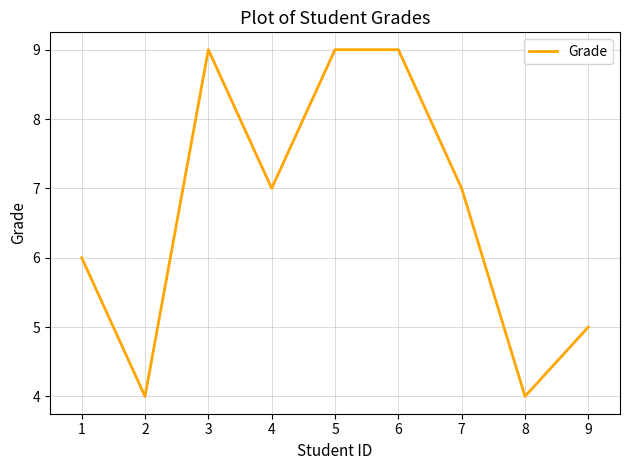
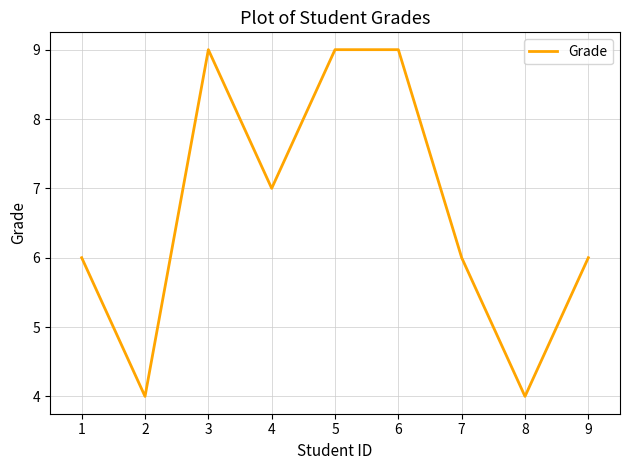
  {
    "1": 6,
    "2": 4,
    "3": 9,
    "4": 7,
    "5": 9,
    "6": 9,
-   "7": 7,
+   "7": 6,
    "8": 4,
-   "9": 5
+   "9": 6
  }
